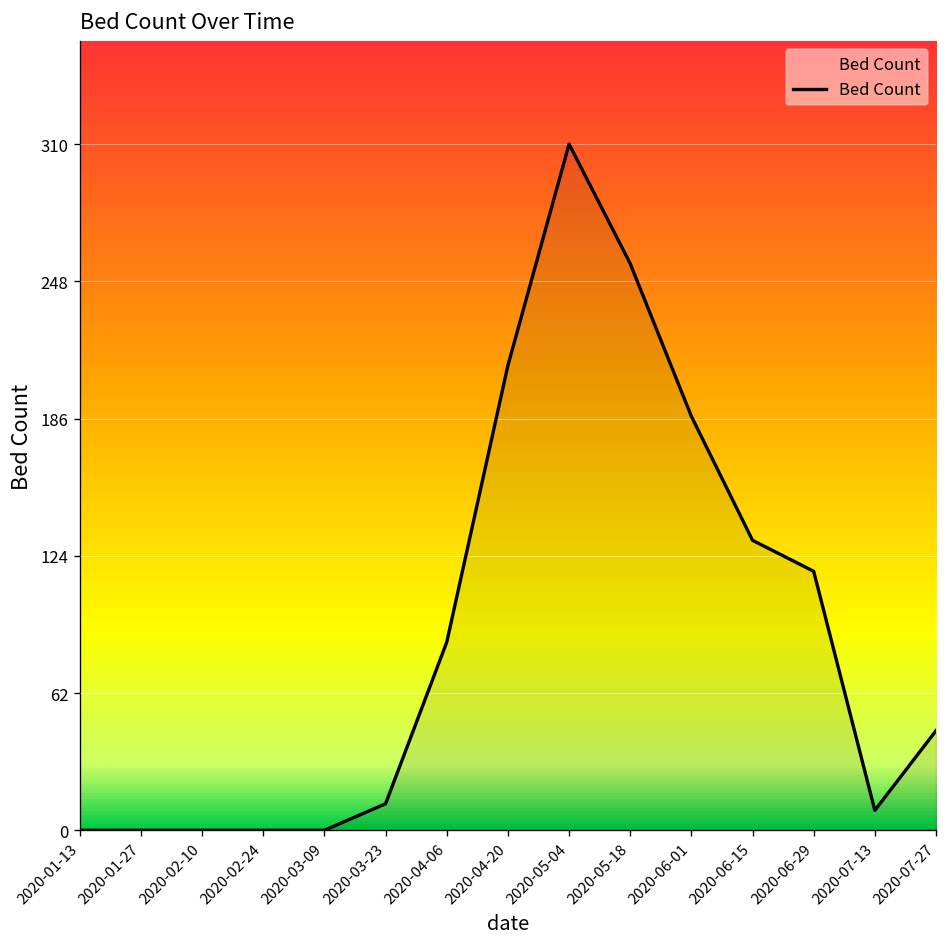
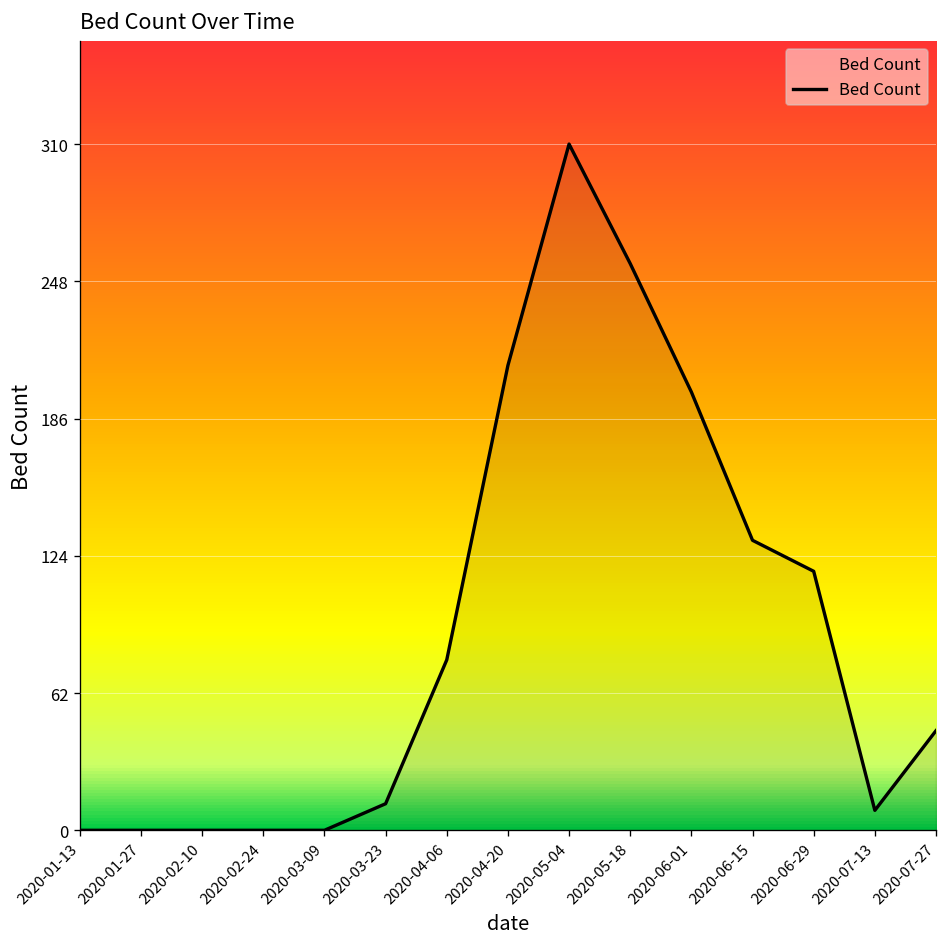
  {
    "2020-01-13": 0,
    "2020-01-27": 0,
    "2020-02-10": 0,
    "2020-02-24": 0,
    "2020-03-09": 0,
    "2020-03-23": 12,
-   "2020-04-06": 85,
+   "2020-04-06": 77,
    "2020-04-20": 210,
    "2020-05-04": 310,
    "2020-05-18": 256,
-   "2020-06-01": 187,
+   "2020-06-01": 198,
    "2020-06-15": 131,
    "2020-06-29": 117,
    "2020-07-13": 9,
    "2020-07-27": 45
  }
